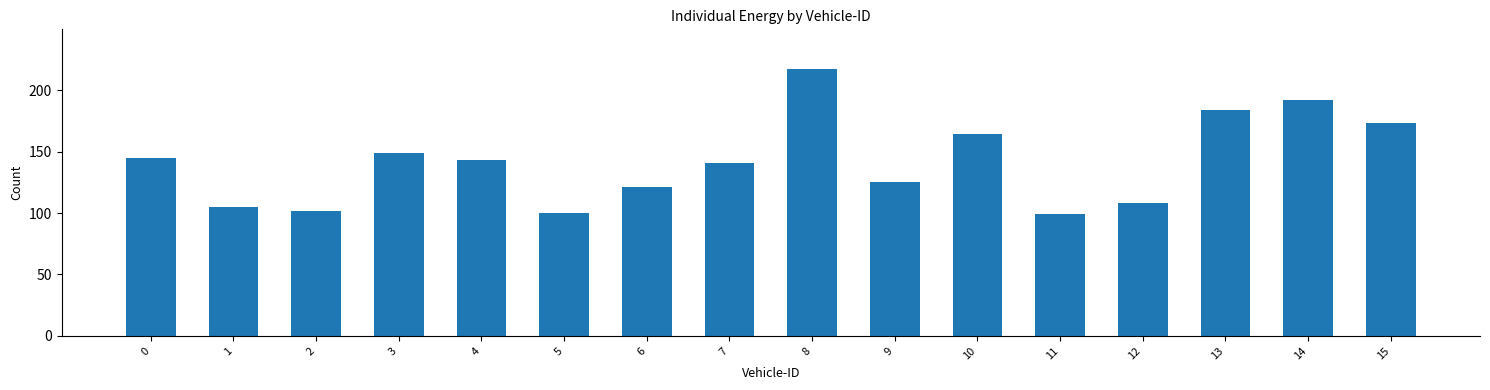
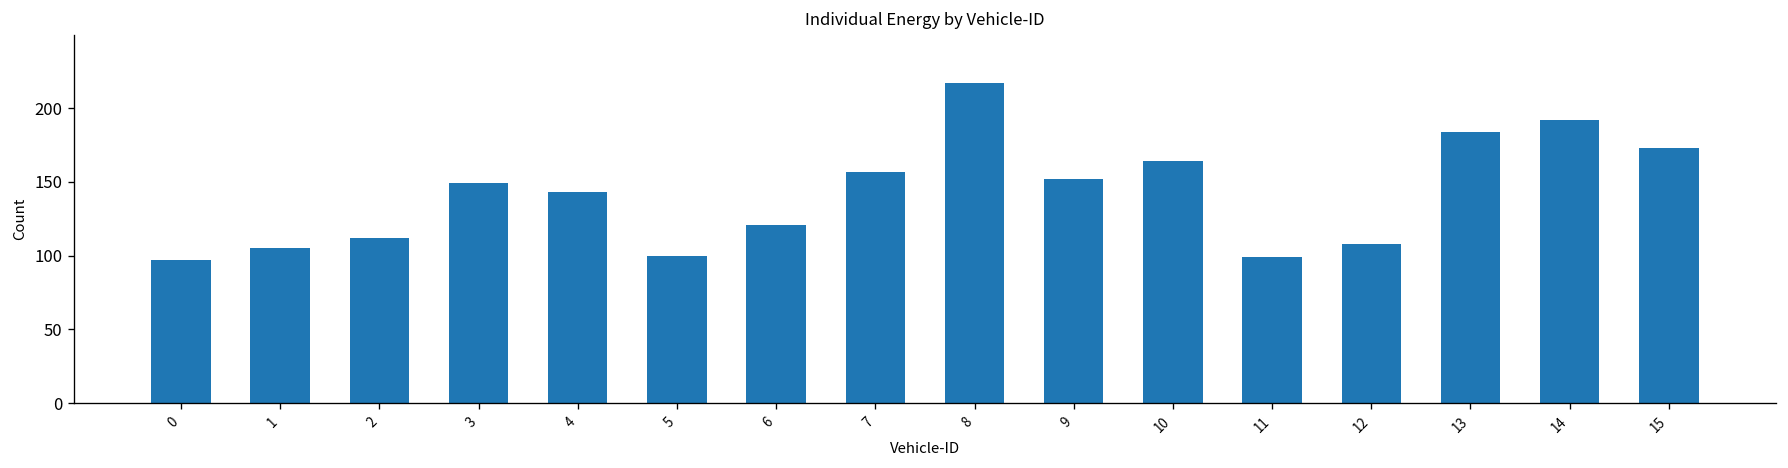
  {
-   "0": 145,
+   "0": 97,
    "1": 105,
-   "2": 102,
+   "2": 112,
    "3": 149,
    "4": 143,
    "5": 100,
    "6": 121,
-   "7": 141,
+   "7": 157,
    "8": 217,
-   "9": 125,
+   "9": 152,
    "10": 164,
    "11": 99,
    "12": 108,
    "13": 184,
    "14": 192,
    "15": 173
  }
